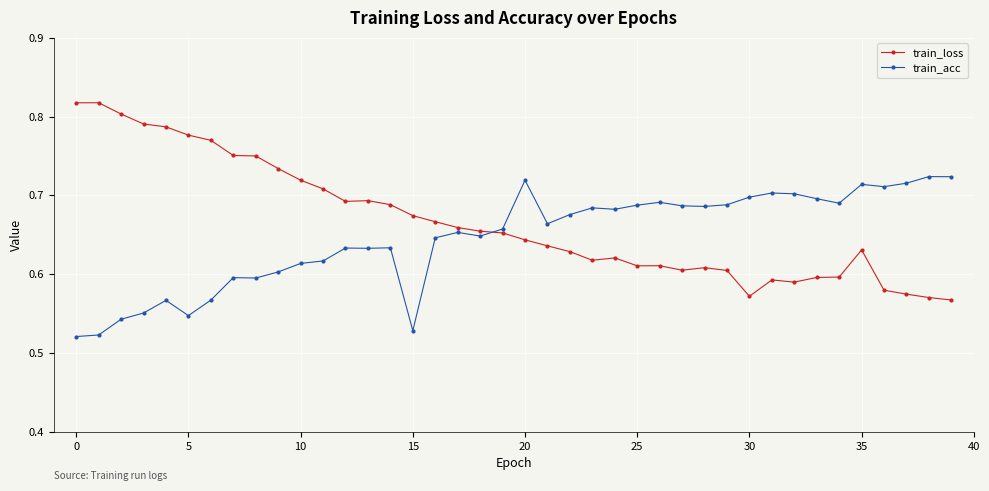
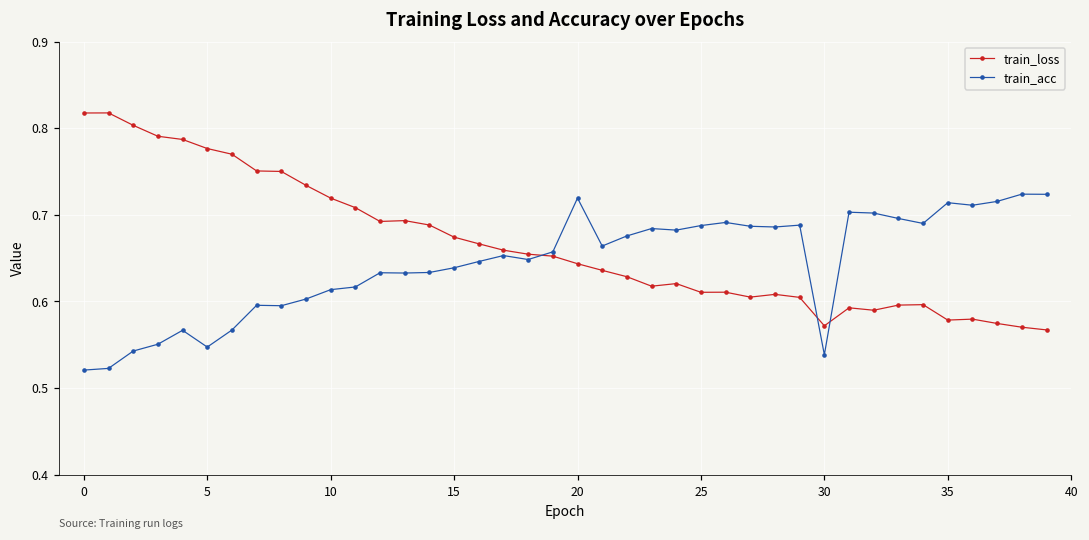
  {
    "train_loss": {
      "0": 0.82,
      "5": 0.78,
      "10": 0.72,
      "15": 0.67,
      "20": 0.64,
      "25": 0.61,
      "30": 0.57,
-     "35": 0.63
+     "35": 0.58
    },
    "train_acc": {
      "0": 0.52,
      "5": 0.55,
      "10": 0.61,
-     "15": 0.53,
+     "15": 0.64,
      "20": 0.72,
      "25": 0.69,
-     "30": 0.70,
+     "30": 0.54,
      "35": 0.71
    }
  }
